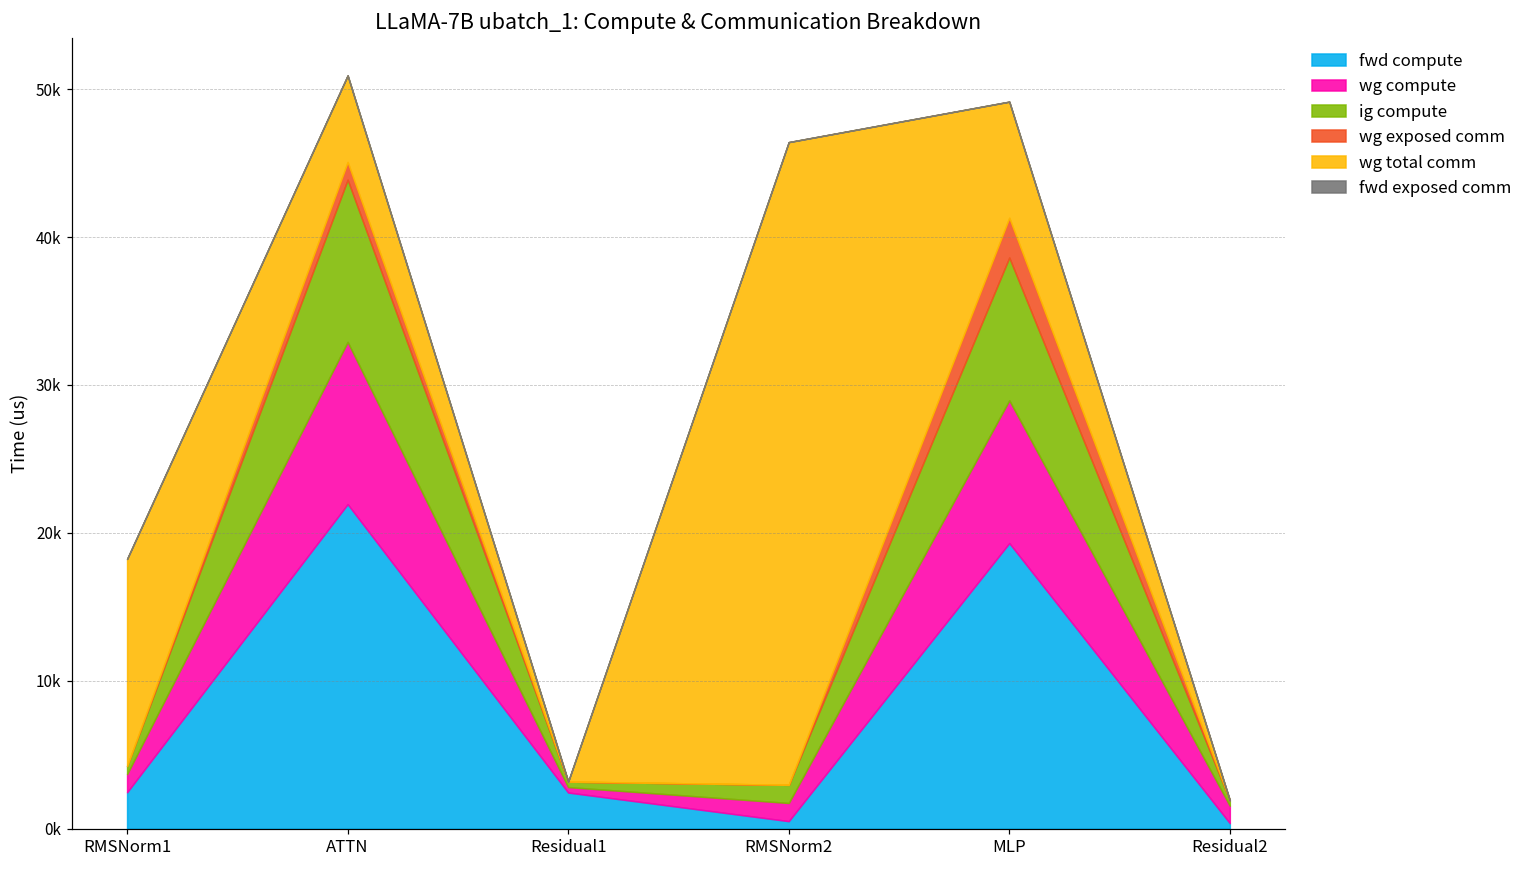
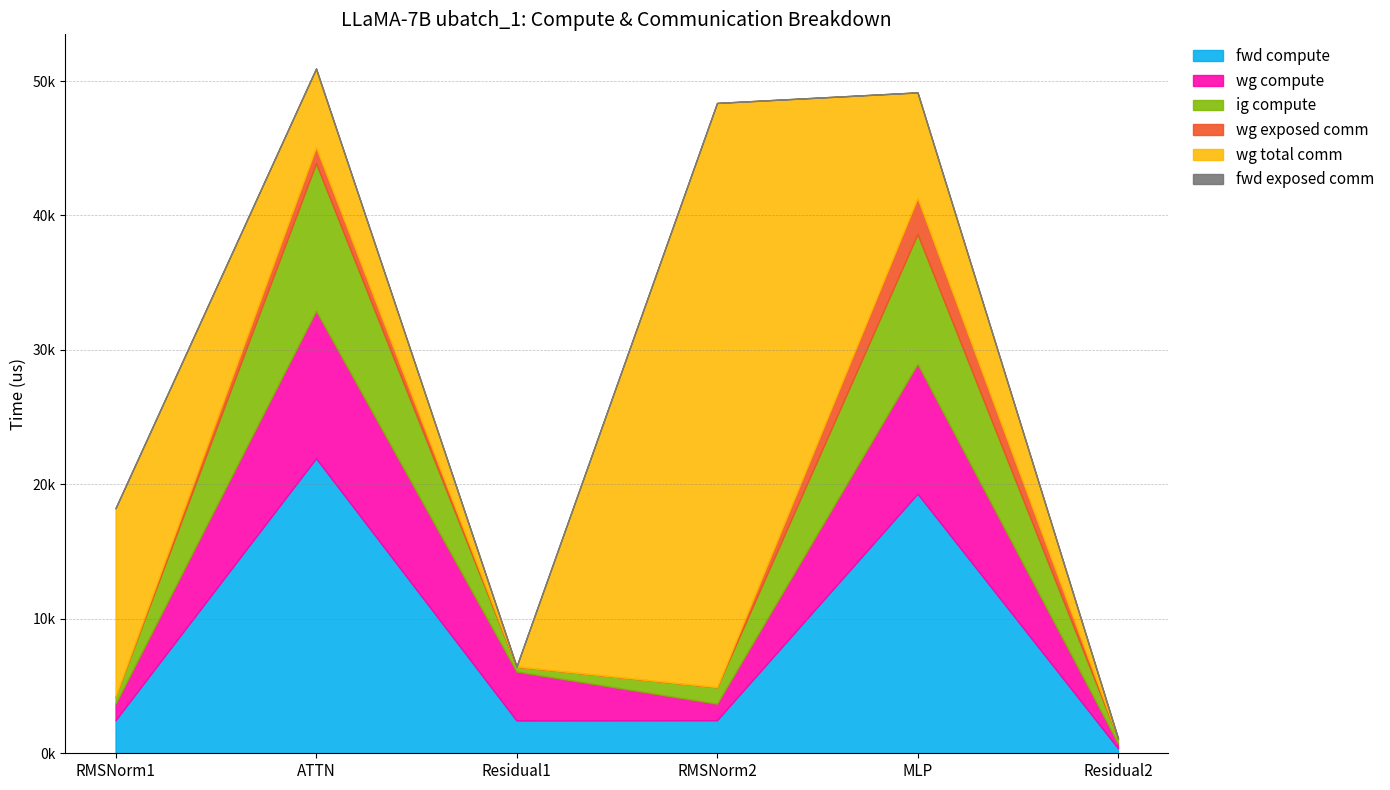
  {
    "fwd compute": {
      "RMSNorm1": 2500,
      "ATTN": 21900,
      "Residual1": 2400,
-     "RMSNorm2": 500,
+     "RMSNorm2": 2500,
      "MLP": 19300,
      "Residual2": 400
    },
    "wg compute": {
      "RMSNorm1": 1200,
      "ATTN": 11000,
-     "Residual1": 400,
+     "Residual1": 3600,
      "RMSNorm2": 1200,
      "MLP": 9700,
-     "Residual2": 1200
+     "Residual2": 400
    },
    "ig compute": {
      "ATTN": 11000,
      "MLP": 9700
    },
    "wg exposed comm": {
      "ATTN": 1200,
      "MLP": 2700
    }
  }
